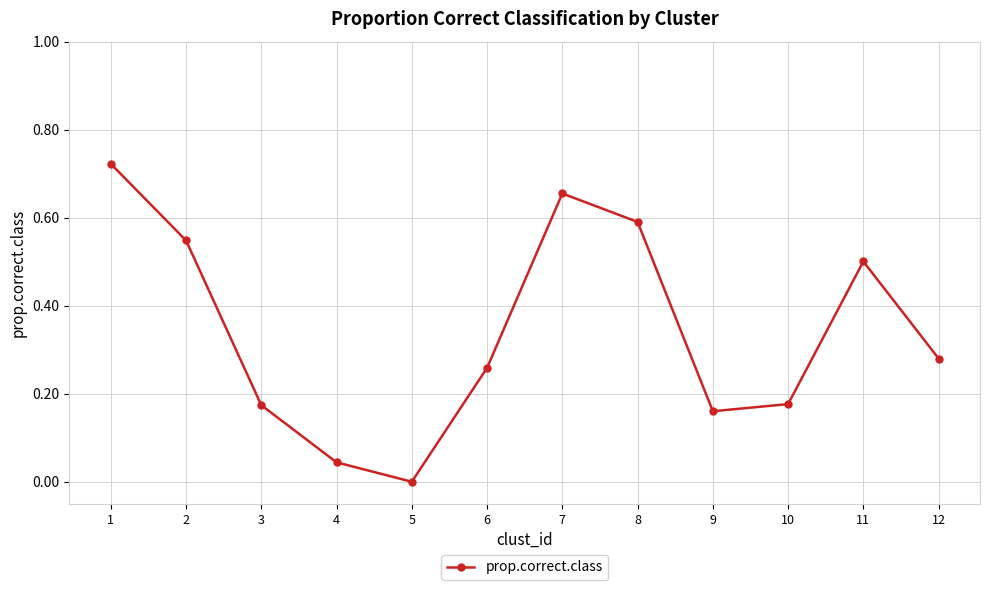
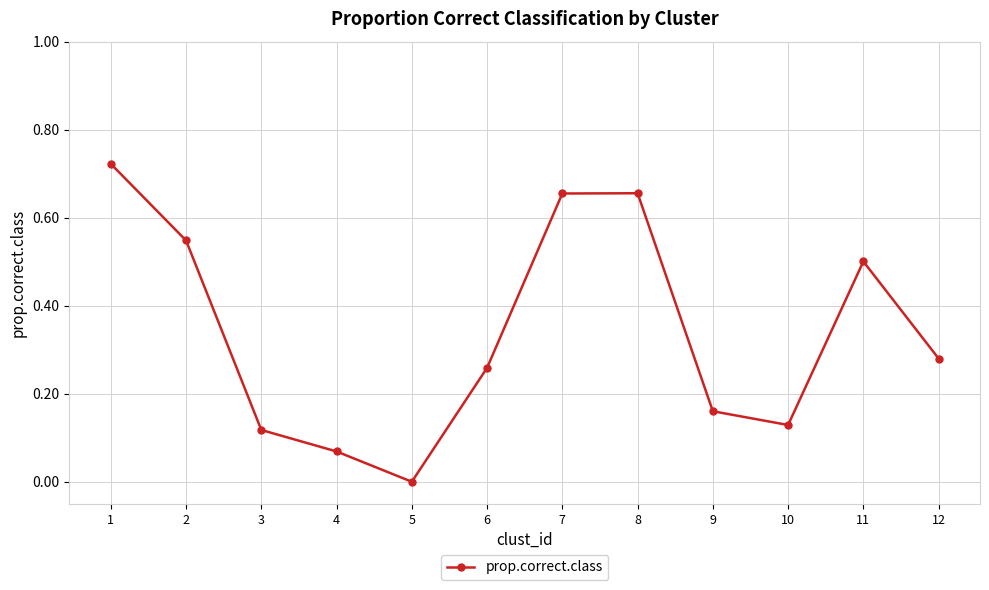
  {
    "1": 0.72,
    "2": 0.55,
-   "3": 0.17,
-   "4": 0.04,
+   "3": 0.12,
+   "4": 0.07,
    "5": 0.00,
    "6": 0.26,
    "7": 0.65,
-   "8": 0.59,
+   "8": 0.66,
    "9": 0.16,
-   "10": 0.18,
+   "10": 0.13,
    "11": 0.50,
    "12": 0.28
  }
